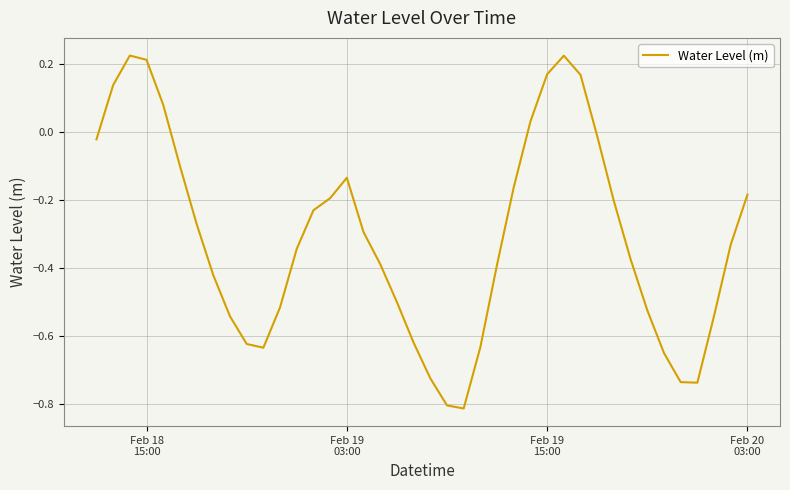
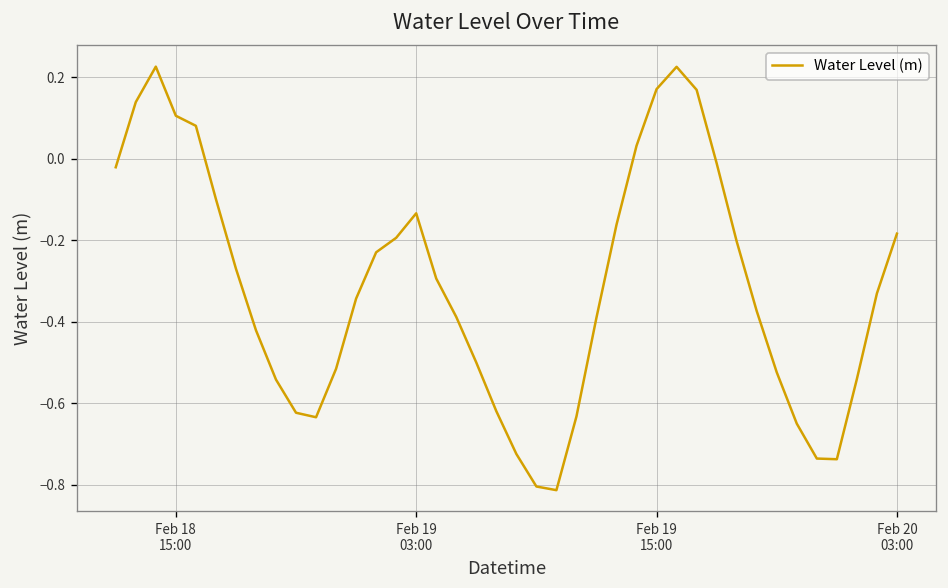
  {
-   "Feb 18 15:00": 0.21,
+   "Feb 18 15:00": 0.11,
    "Feb 19 03:00": -0.13,
    "Feb 19 15:00": 0.17,
    "Feb 20 03:00": -0.18
  }
